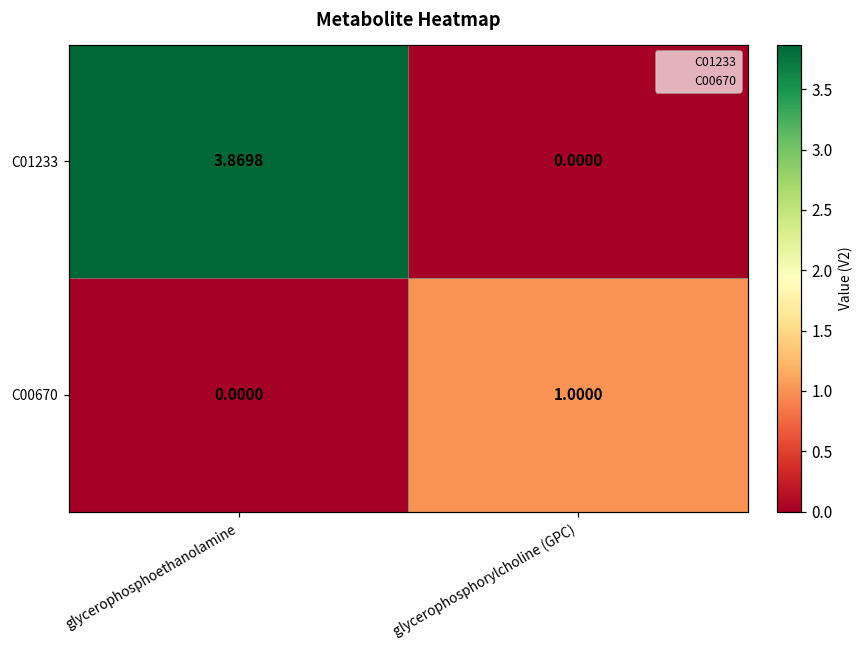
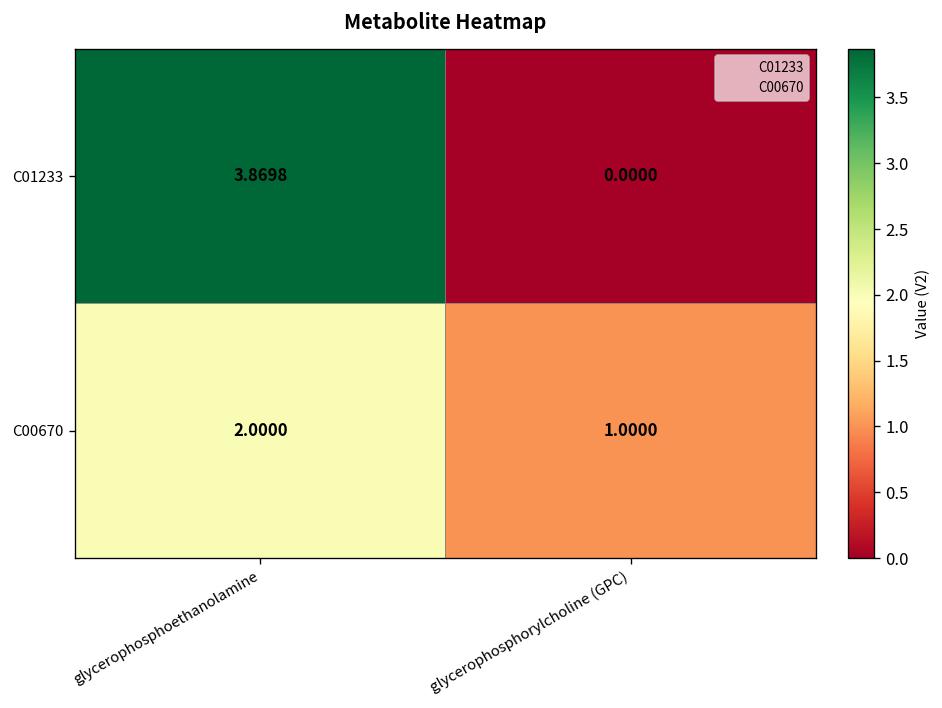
  {
    "C01233": {
      "glycerophosphoethanolamine": 3.8698,
      "glycerophosphorylcholine (GPC)": 0.0000
    },
    "C00670": {
-     "glycerophosphoethanolamine": 0.0000,
+     "glycerophosphoethanolamine": 2.0000,
      "glycerophosphorylcholine (GPC)": 1.0000
    }
  }
